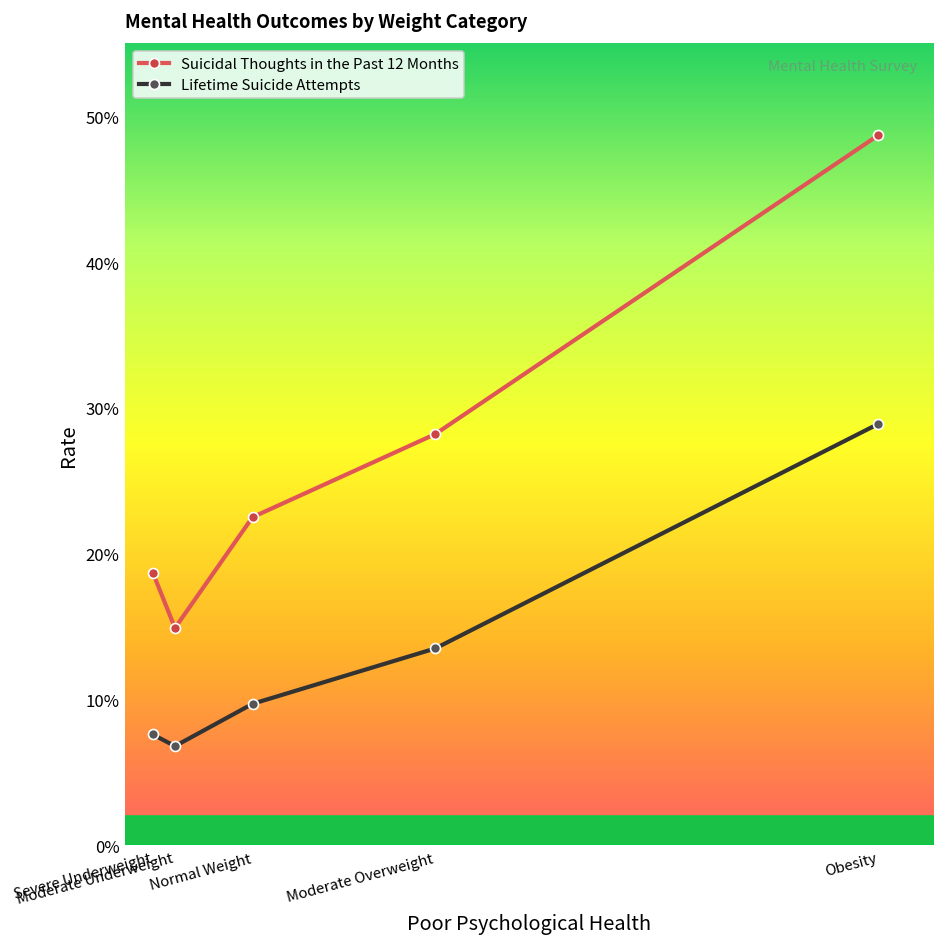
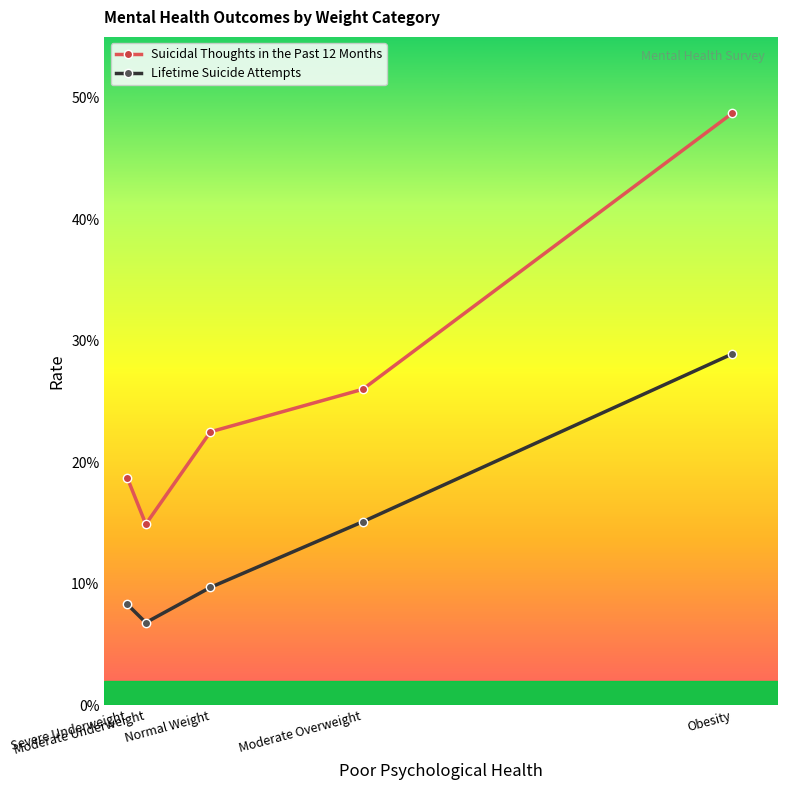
  {
    "Suicidal Thoughts in the Past 12 Months": {
      "Severe Underweight": "18.7%",
      "Moderate Underweight": "14.9%",
      "Normal Weight": "22.5%",
-     "Moderate Overweight": "28.2%",
+     "Moderate Overweight": "26.0%",
      "Obesity": "48.7%"
    },
    "Lifetime Suicide Attempts": {
-     "Severe Underweight": "7.6%",
+     "Severe Underweight": "8.3%",
      "Moderate Underweight": "6.8%",
      "Normal Weight": "9.7%",
-     "Moderate Overweight": "13.5%",
+     "Moderate Overweight": "15.1%",
      "Obesity": "28.9%"
    }
  }
